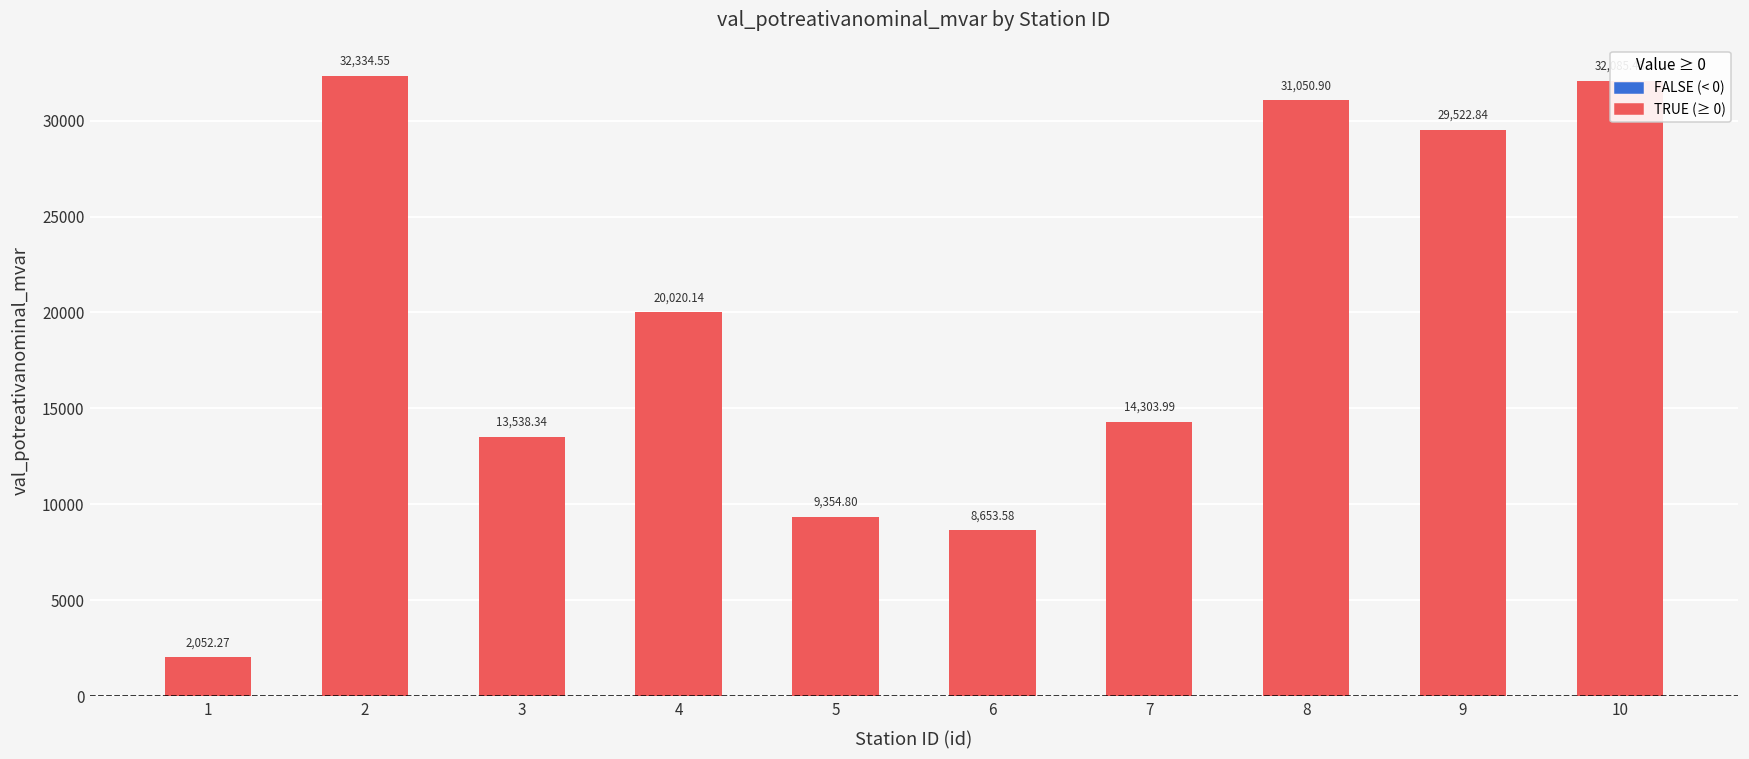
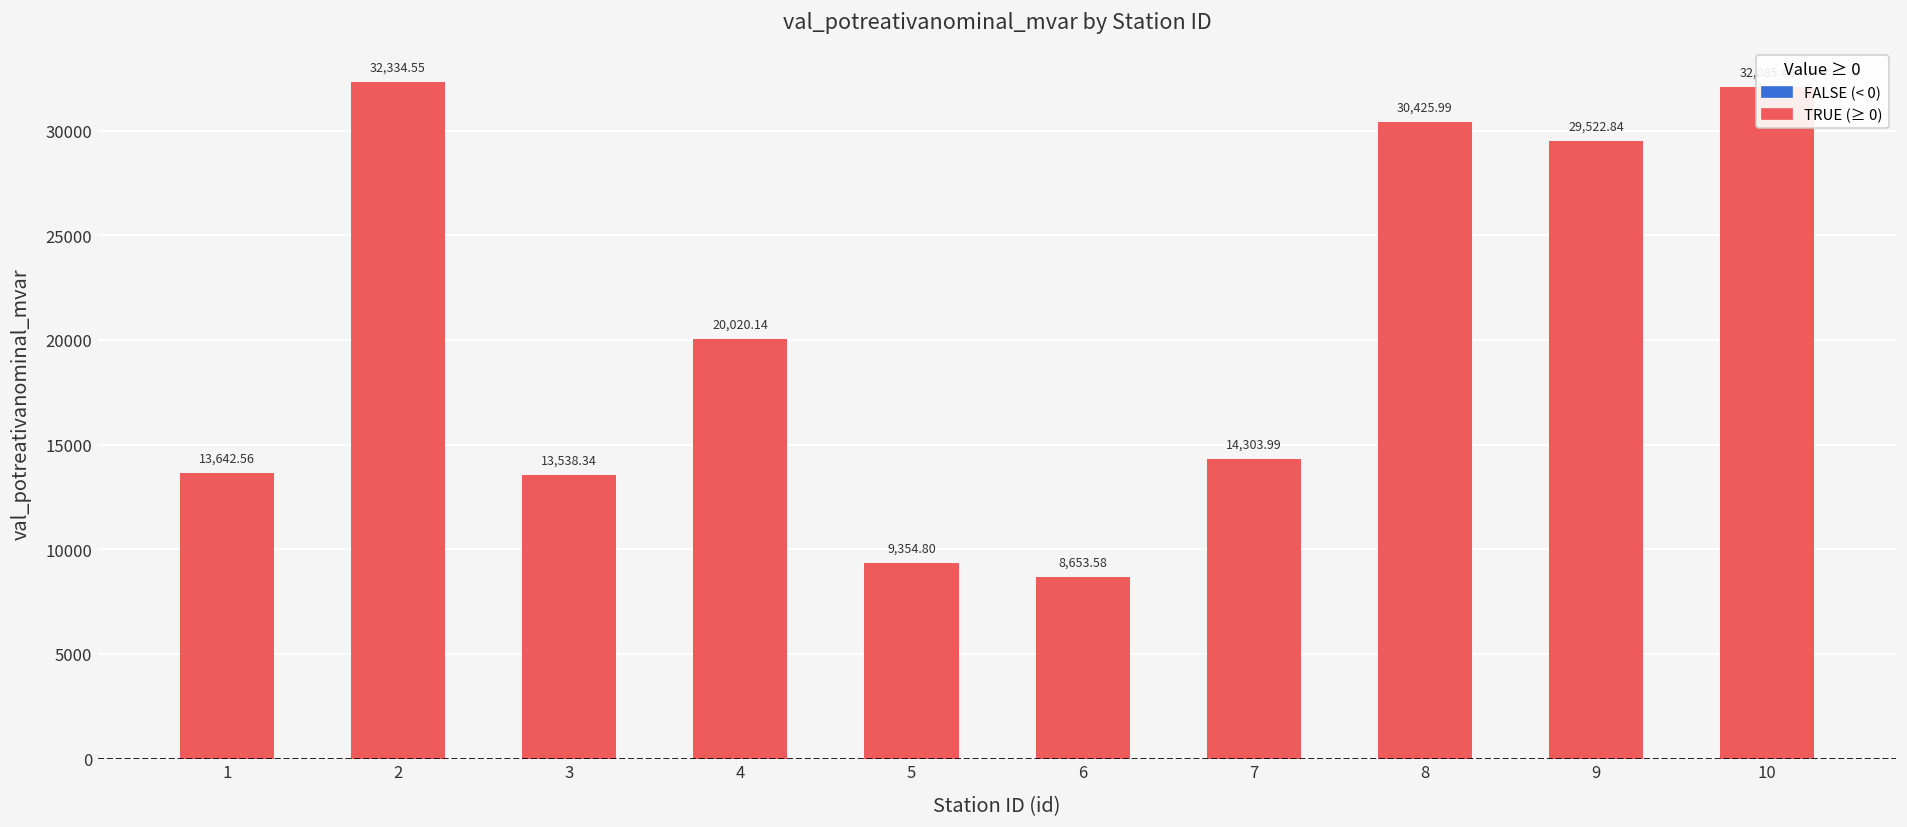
  {
-   "1": "2,052.27",
+   "1": "13,642.56",
    "2": "32,334.55",
    "3": "13,538.34",
    "4": "20,020.14",
    "5": "9,354.80",
    "6": "8,653.58",
    "7": "14,303.99",
-   "8": "31,050.90",
+   "8": "30,425.99",
    "9": "29,522.84"
  }
